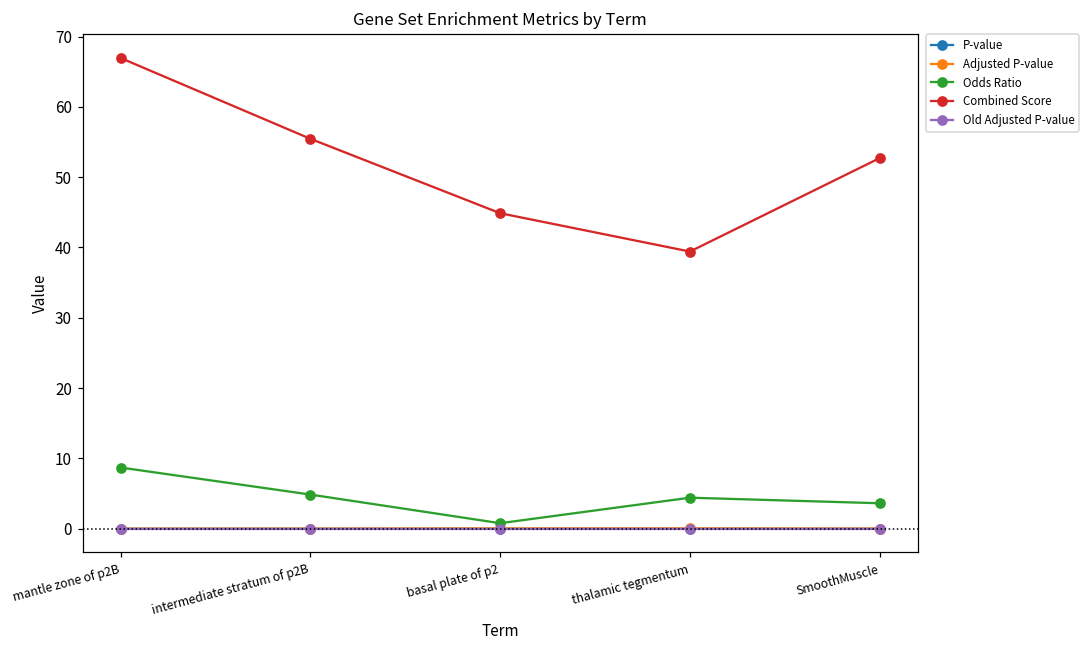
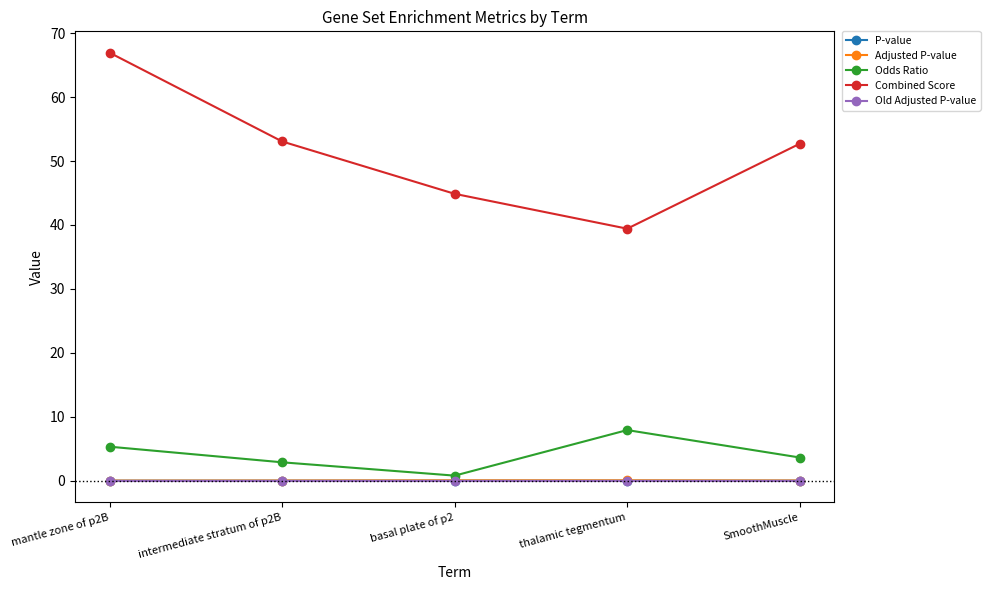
  {
    "Odds Ratio": {
-     "mantle zone of p2B": 9,
-     "intermediate stratum of p2B": 5,
+     "mantle zone of p2B": 5,
+     "intermediate stratum of p2B": 3,
      "basal plate of p2": 1,
-     "thalamic tegmentum": 4,
+     "thalamic tegmentum": 8,
      "SmoothMuscle": 4
    },
    "Combined Score": {
      "mantle zone of p2B": 67,
-     "intermediate stratum of p2B": 55,
+     "intermediate stratum of p2B": 53,
      "basal plate of p2": 45,
      "thalamic tegmentum": 39,
      "SmoothMuscle": 53
    }
  }
